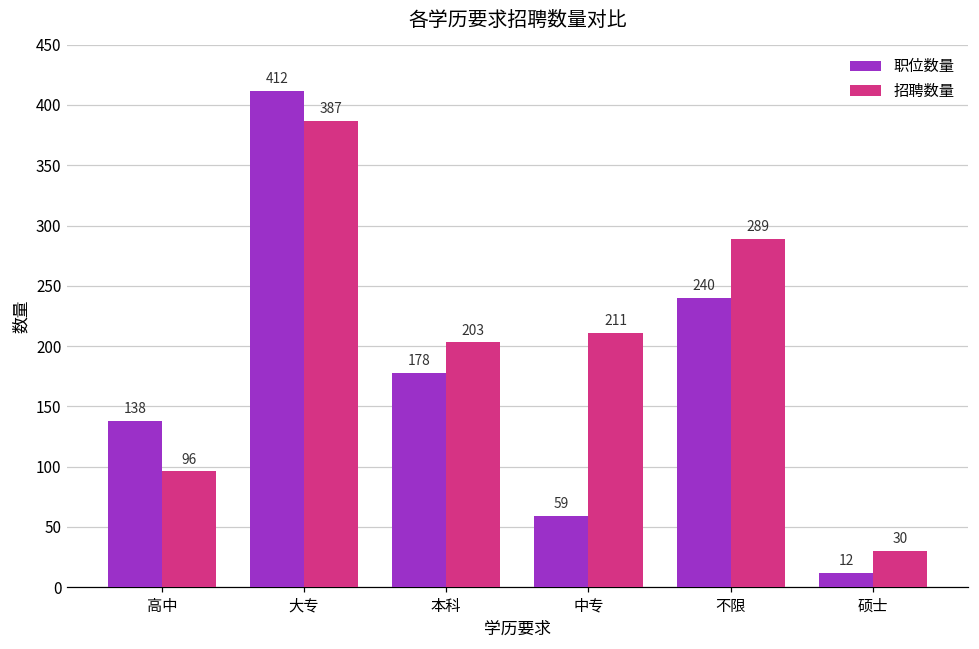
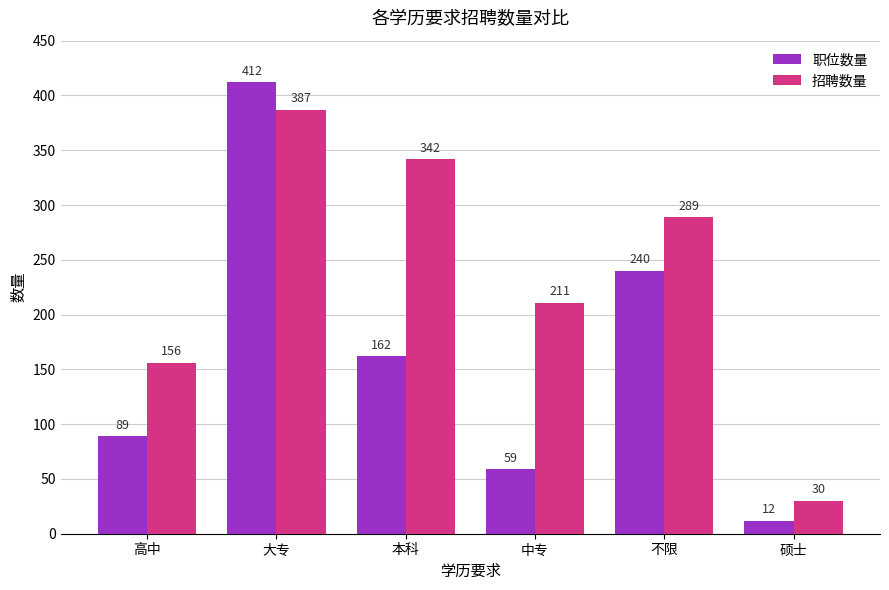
  {
    "职位数量": {
-     "高中": 138,
+     "高中": 89,
      "大专": 412,
-     "本科": 178,
+     "本科": 162,
      "中专": 59,
      "不限": 240,
      "硕士": 12
    },
    "招聘数量": {
-     "高中": 96,
+     "高中": 156,
      "大专": 387,
-     "本科": 203,
+     "本科": 342,
      "中专": 211,
      "不限": 289,
      "硕士": 30
    }
  }
